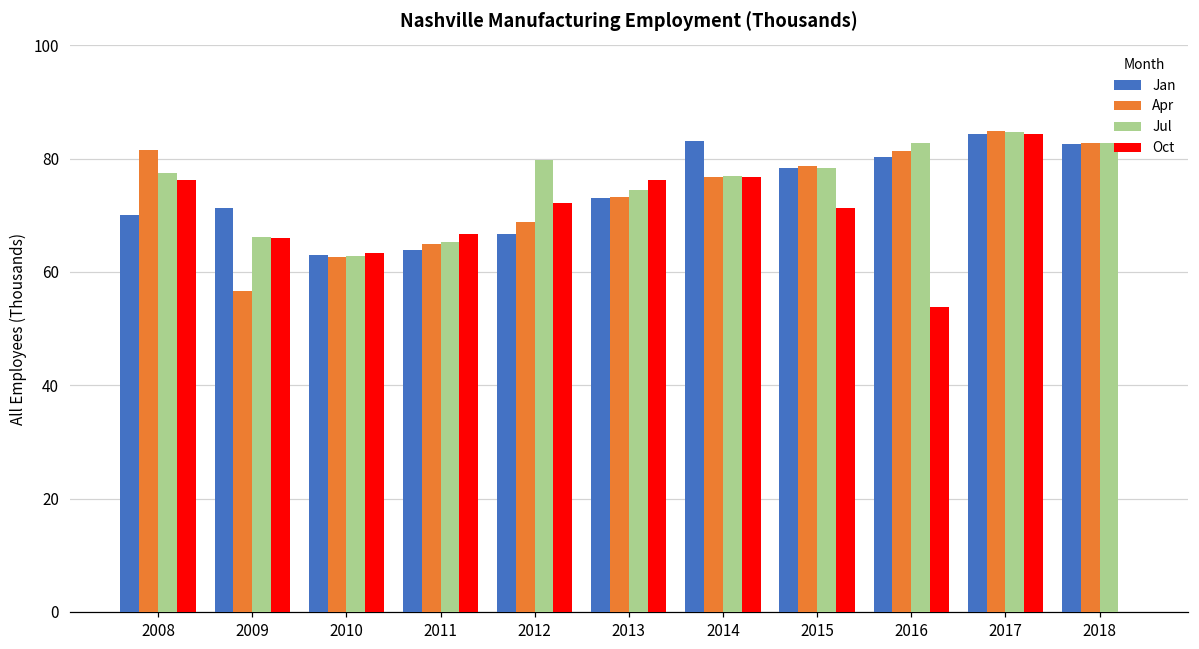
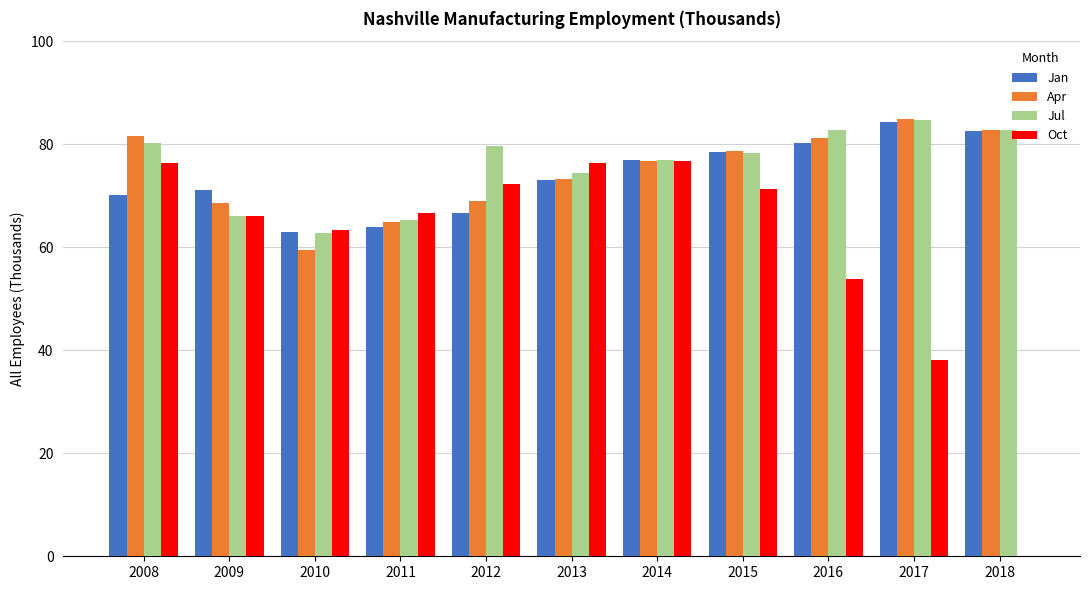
  {
    "Jan": {
      "2008": 70,
      "2009": 71,
      "2010": 63,
      "2011": 64,
      "2012": 67,
      "2013": 73,
-     "2014": 83,
+     "2014": 77,
      "2015": 78,
      "2016": 80,
      "2017": 84,
      "2018": 83
    },
    "Apr": {
      "2008": 82,
-     "2009": 57,
-     "2010": 63,
+     "2009": 69,
+     "2010": 60,
      "2011": 65,
      "2012": 69,
      "2013": 73,
      "2014": 77,
      "2015": 79,
      "2016": 81,
      "2017": 85,
      "2018": 83
    },
    "Jul": {
-     "2008": 77,
+     "2008": 80,
      "2009": 66,
      "2010": 63,
      "2011": 65,
      "2012": 80,
      "2013": 75,
      "2014": 77,
      "2015": 78,
      "2016": 83,
      "2017": 85,
      "2018": 83
    },
    "Oct": {
      "2008": 76,
      "2009": 66,
      "2010": 63,
      "2011": 67,
      "2012": 72,
      "2013": 76,
      "2014": 77,
      "2015": 71,
      "2016": 54,
-     "2017": 84,
+     "2017": 38,
      "2018": 0
    }
  }
